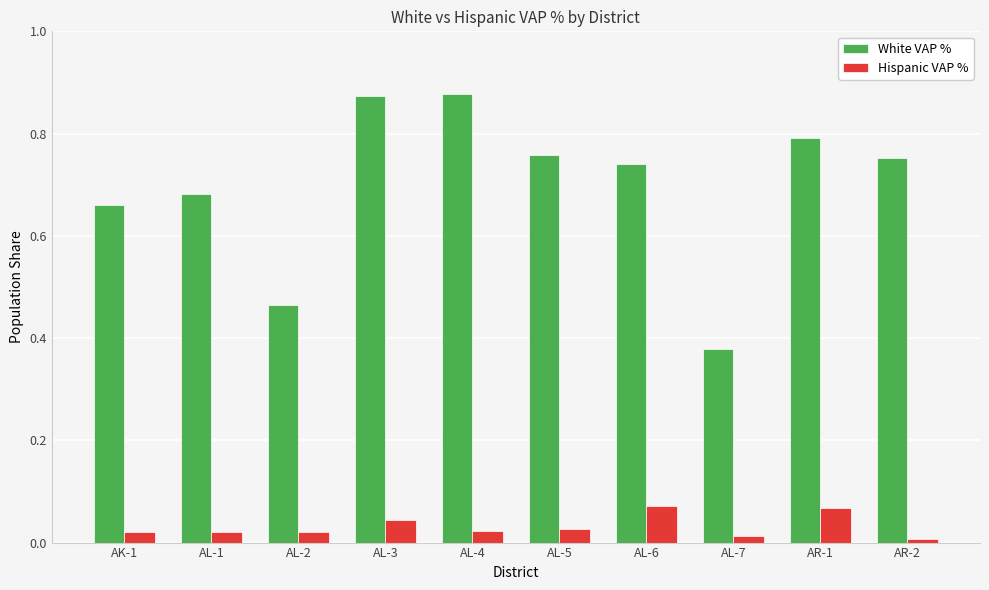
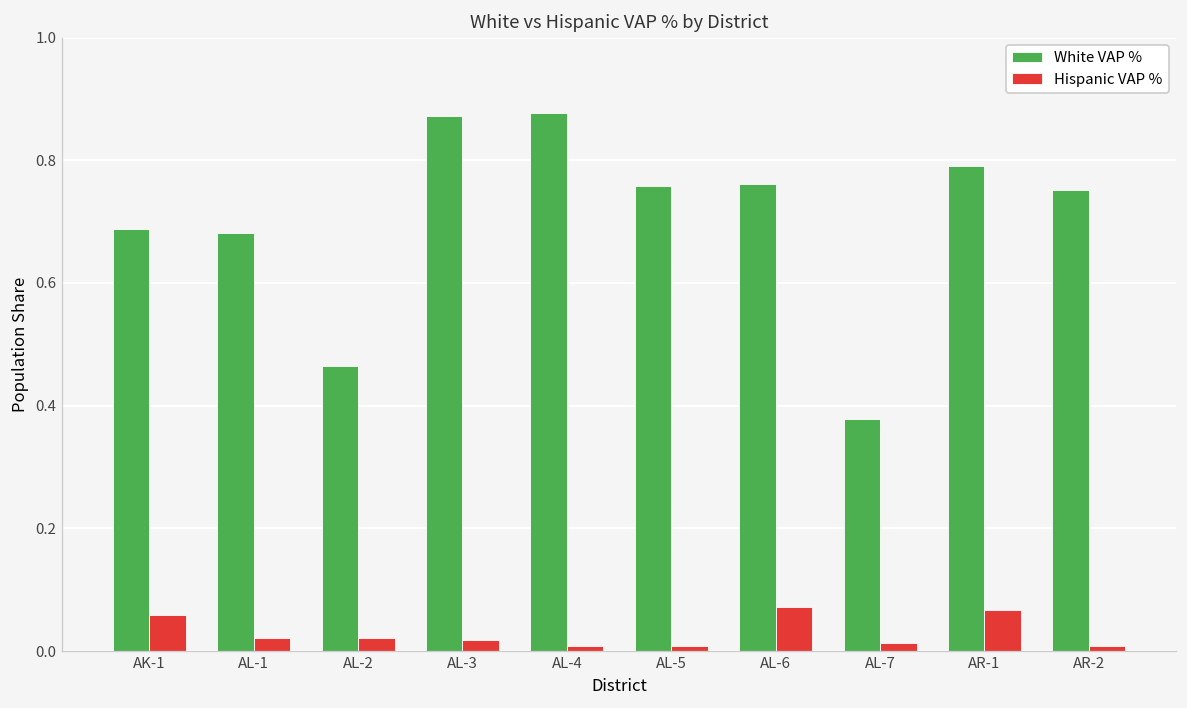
  {
    "White VAP %": {
-     "AK-1": 0.66,
+     "AK-1": 0.69,
      "AL-1": 0.68,
      "AL-2": 0.47,
      "AL-3": 0.87,
      "AL-4": 0.88,
      "AL-5": 0.76,
-     "AL-6": 0.74,
+     "AL-6": 0.76,
      "AL-7": 0.38,
      "AR-1": 0.79,
      "AR-2": 0.75
    },
    "Hispanic VAP %": {
-     "AK-1": 0.02,
+     "AK-1": 0.06,
      "AL-1": 0.02,
      "AL-2": 0.02,
-     "AL-3": 0.04,
-     "AL-4": 0.02,
-     "AL-5": 0.03,
+     "AL-3": 0.02,
+     "AL-4": 0.01,
+     "AL-5": 0.01,
      "AL-6": 0.07,
      "AL-7": 0.01,
      "AR-1": 0.07,
      "AR-2": 0.01
    }
  }
